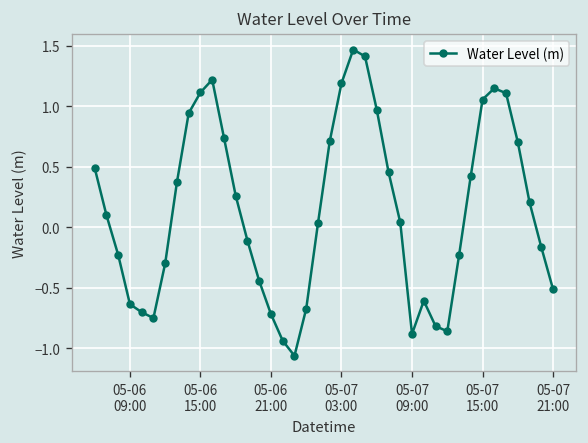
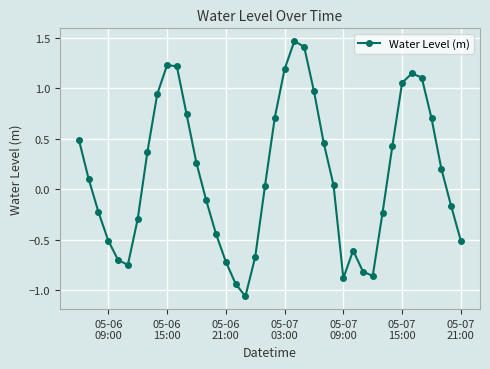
  {
-   "05-06 09:00": -0.63,
-   "05-06 15:00": 1.11,
+   "05-06 09:00": -0.51,
+   "05-06 15:00": 1.23,
    "05-06 21:00": -0.72,
    "05-07 03:00": 1.19,
    "05-07 09:00": -0.88,
    "05-07 15:00": 1.05,
    "05-07 21:00": -0.51
  }
